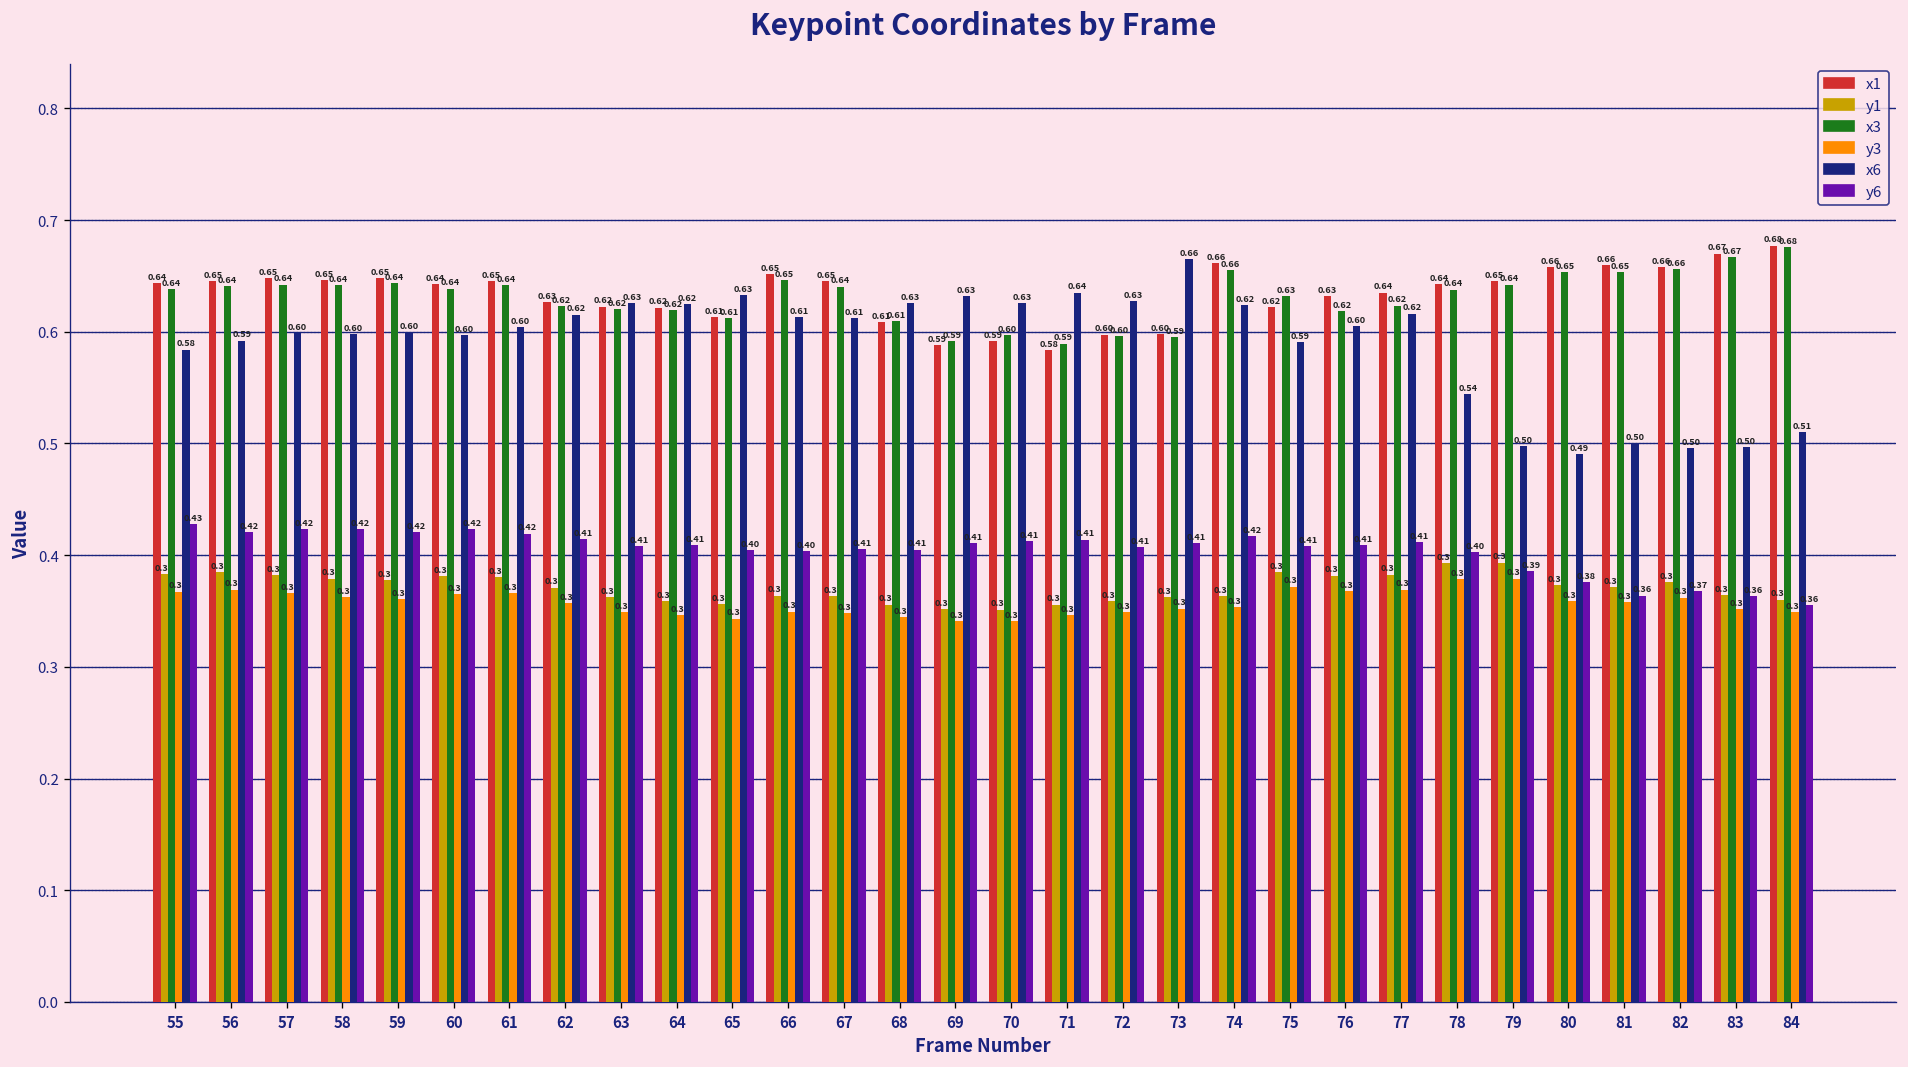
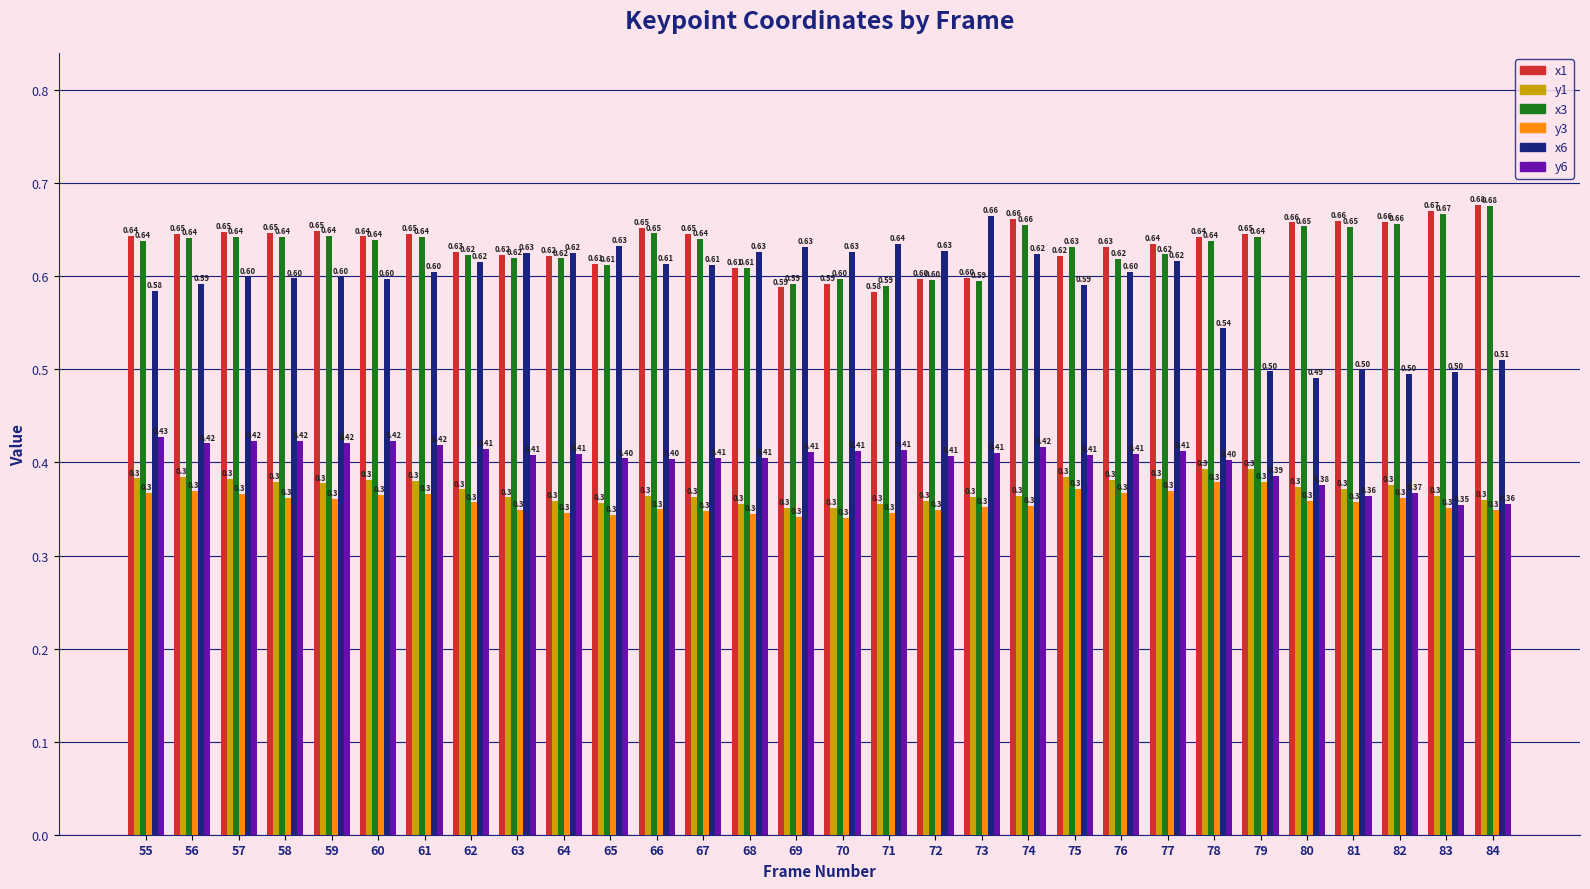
  {
    "x1": {
      "55": 0.64,
      "56": 0.65,
      "57": 0.65,
      "58": 0.65,
      "59": 0.65,
      "60": 0.64,
      "66": 0.65,
      "67": 0.65,
      "69": 0.59,
      "70": 0.59,
      "71": 0.58,
      "74": 0.66,
      "75": 0.62,
      "76": 0.63,
      "77": 0.64,
      "78": 0.64,
      "80": 0.66,
      "81": 0.66
    },
    "x3": {
      "55": 0.64,
      "56": 0.64,
      "57": 0.64,
      "58": 0.64,
      "59": 0.64,
      "60": 0.64,
      "66": 0.65,
      "67": 0.64,
      "69": 0.59,
      "70": 0.60,
      "71": 0.59,
      "74": 0.66,
      "75": 0.63,
      "76": 0.62,
      "77": 0.62,
      "78": 0.64,
      "80": 0.65,
      "81": 0.65
    },
    "x6": {
      "55": 0.58,
      "56": 0.59,
      "57": 0.60,
      "58": 0.60,
      "59": 0.60,
      "60": 0.60,
      "61": 0.60,
      "62": 0.62,
      "63": 0.63,
      "64": 0.62,
      "65": 0.63,
      "66": 0.61,
      "67": 0.61,
      "68": 0.63,
      "69": 0.63,
      "70": 0.63,
      "71": 0.64,
      "72": 0.63,
      "73": 0.66,
      "74": 0.62,
      "75": 0.59,
      "76": 0.60,
      "77": 0.62,
      "78": 0.54,
      "79": 0.50,
      "80": 0.49,
      "81": 0.50,
      "82": 0.50,
      "83": 0.50,
      "84": 0.51
    },
    "y6": {
      "55": 0.43,
      "56": 0.42,
      "57": 0.42,
      "58": 0.42,
      "59": 0.42,
      "60": 0.42,
      "61": 0.42,
      "62": 0.41,
      "63": 0.41,
      "64": 0.41,
      "65": 0.40,
      "66": 0.40,
      "67": 0.41,
      "68": 0.41,
      "69": 0.41,
      "70": 0.41,
      "71": 0.41,
      "72": 0.41,
      "73": 0.41,
      "74": 0.42,
      "75": 0.41,
      "76": 0.41,
      "77": 0.41,
      "78": 0.40,
      "79": 0.39,
      "80": 0.38,
      "81": 0.36,
      "82": 0.37,
-     "83": 0.36,
+     "83": 0.35,
      "84": 0.36
    }
  }
